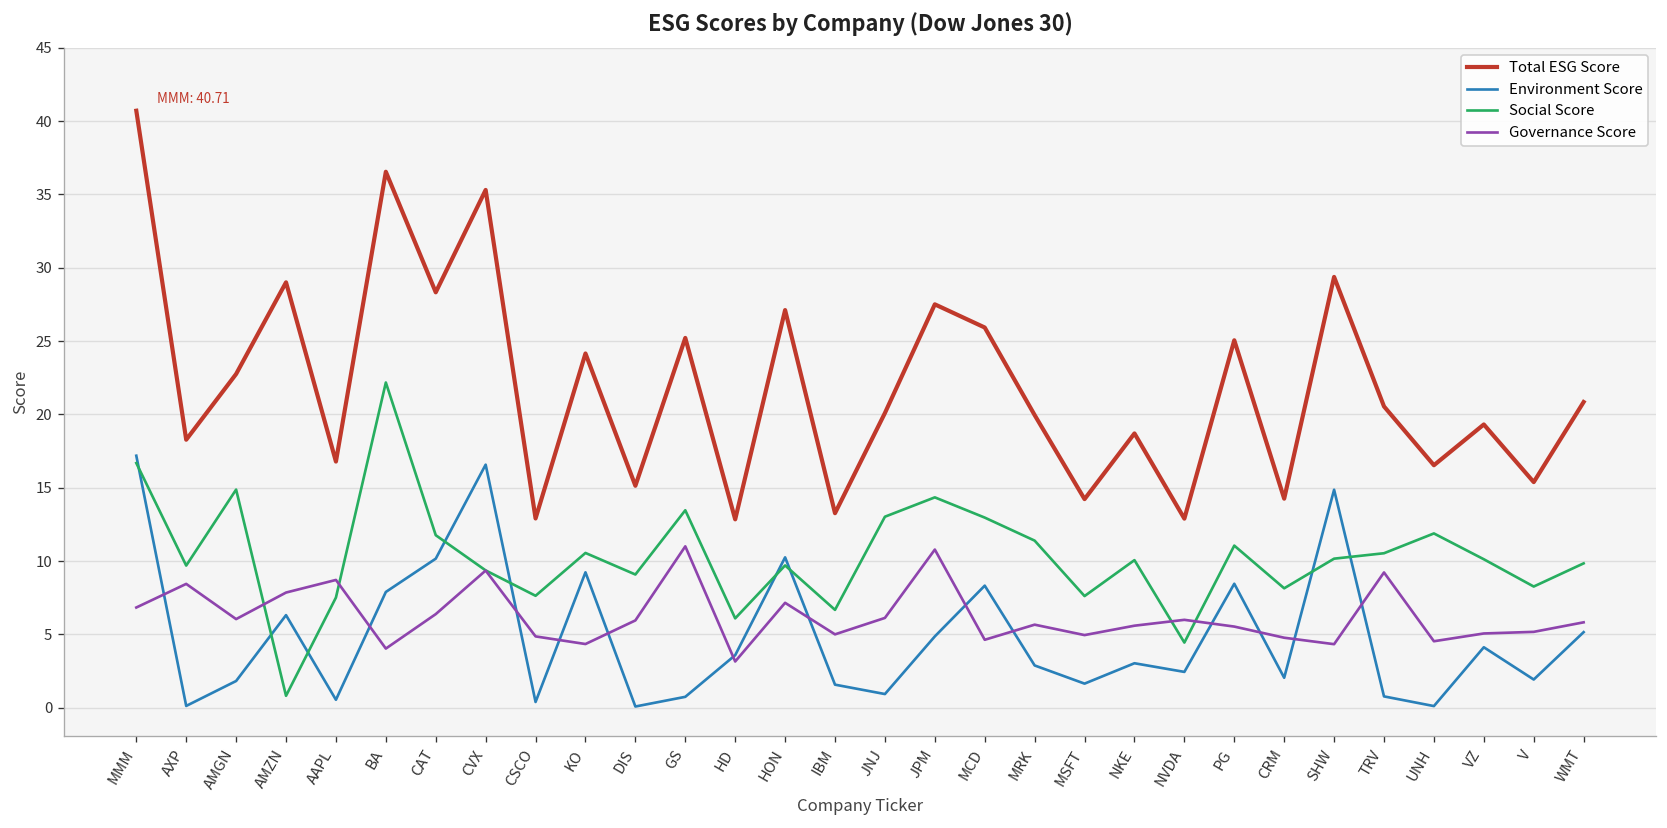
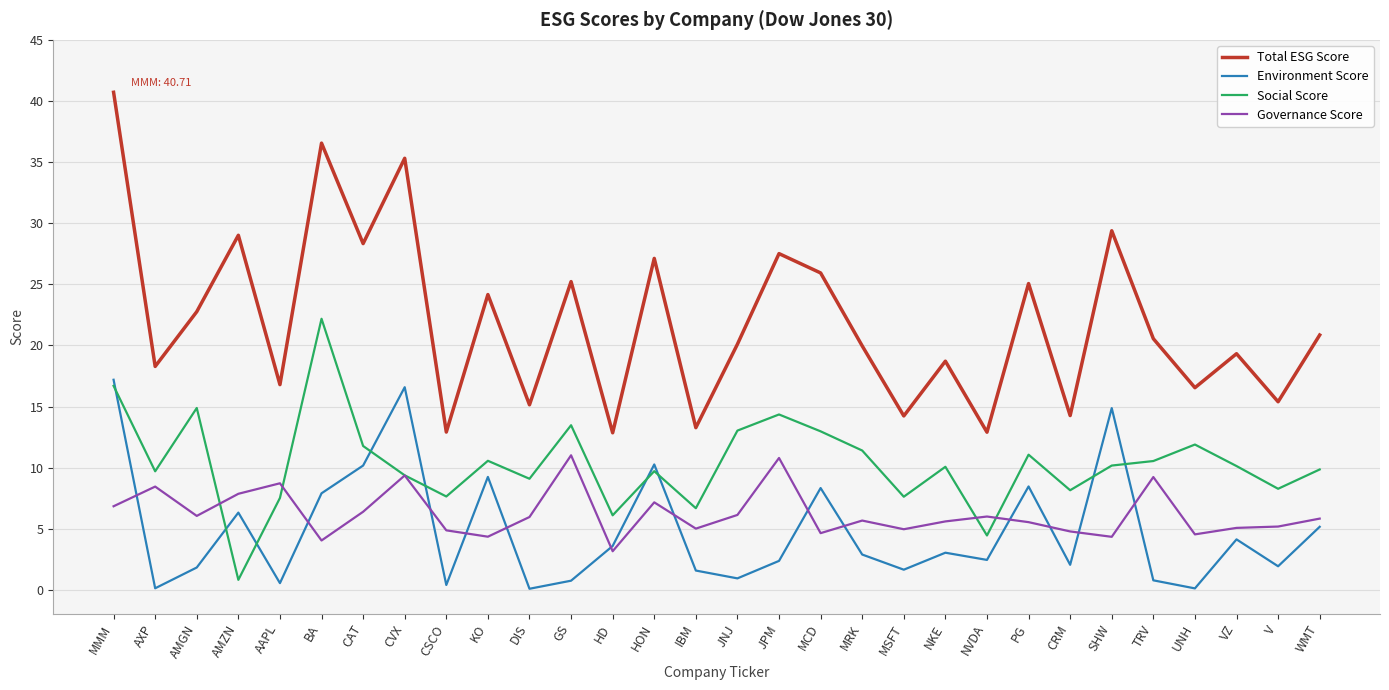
  {
    "Total ESG Score": {
      "MMM": 40.71
    },
    "Environment Score": {
      "MMM": 17.2,
      "AXP": 0.1,
      "AMGN": 1.8,
      "AMZN": 6.3,
      "AAPL": 0.6,
      "BA": 7.9,
      "CAT": 10.2,
      "CVX": 16.6,
      "CSCO": 0.4,
      "KO": 9.2,
      "DIS": 0.1,
      "GS": 0.8,
      "HD": 3.6,
      "HON": 10.3,
      "IBM": 1.6,
      "JNJ": 0.9,
-     "JPM": 4.9,
+     "JPM": 2.4,
      "MCD": 8.3,
      "MRK": 2.9,
      "MSFT": 1.7,
      "NKE": 3.0,
      "NVDA": 2.5,
      "PG": 8.5,
      "CRM": 2.1,
      "SHW": 14.9,
      "TRV": 0.8,
      "UNH": 0.1,
      "VZ": 4.1,
      "V": 1.9,
      "WMT": 5.2
    },
    "Social Score": {
      "MMM": 16.7,
      "AXP": 9.7,
      "AMGN": 14.9,
      "AMZN": 0.8,
      "AAPL": 7.5,
      "BA": 22.2,
      "CAT": 11.8,
      "CSCO": 7.6,
      "KO": 10.6,
      "DIS": 9.1,
      "GS": 13.5,
      "HD": 6.1,
      "HON": 9.7,
      "IBM": 6.7,
      "JNJ": 13.0,
      "JPM": 14.4,
      "MCD": 13.0,
      "MRK": 11.4,
      "MSFT": 7.6,
      "NKE": 10.1,
      "NVDA": 4.5,
      "PG": 11.1,
      "CRM": 8.2,
      "SHW": 10.2,
      "TRV": 10.5,
      "UNH": 11.9,
      "VZ": 10.1,
      "V": 8.3,
      "WMT": 9.9
    },
    "Governance Score": {
      "MMM": 6.8,
      "AXP": 8.5,
      "AMGN": 6.1,
      "AMZN": 7.9,
      "AAPL": 8.7,
      "BA": 4.0,
      "CAT": 6.4,
      "CSCO": 4.9,
      "KO": 4.4,
      "DIS": 6.0,
      "GS": 11.0,
      "HD": 3.2,
      "HON": 7.2,
      "IBM": 5.0,
      "JNJ": 6.1,
      "JPM": 10.8,
      "MCD": 4.6,
      "MRK": 5.7,
      "MSFT": 5.0,
      "NKE": 5.6,
      "NVDA": 6.0,
      "PG": 5.5,
      "CRM": 4.8,
      "SHW": 4.3,
      "TRV": 9.2,
      "UNH": 4.5,
      "VZ": 5.1,
      "V": 5.2,
      "WMT": 5.8
    }
  }
